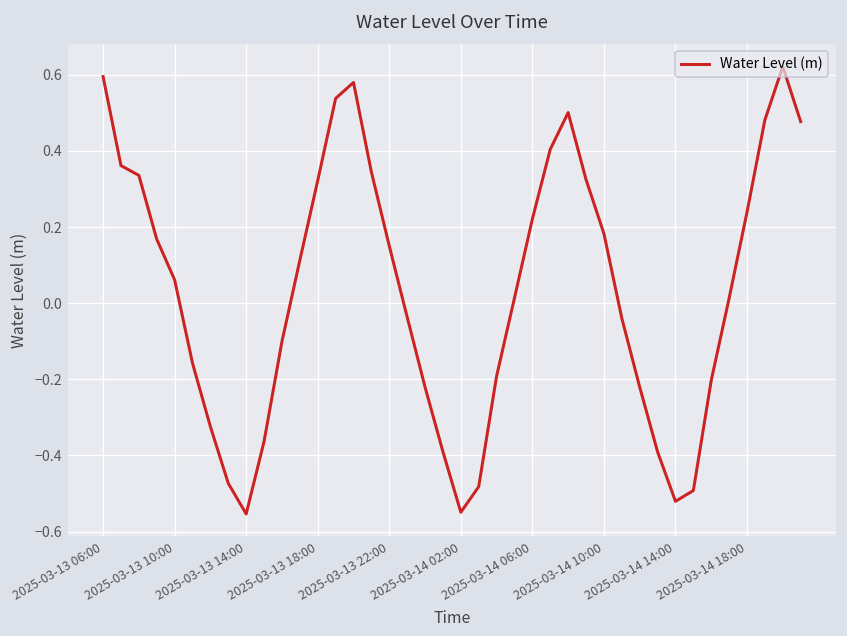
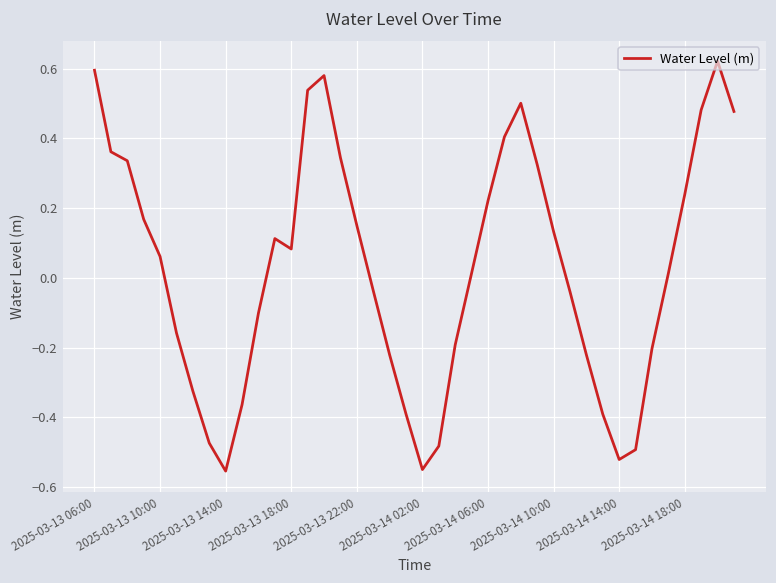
  {
    "2025-03-13 06:00": 0.60,
    "2025-03-13 10:00": 0.06,
    "2025-03-13 14:00": -0.55,
-   "2025-03-13 18:00": 0.32,
+   "2025-03-13 18:00": 0.08,
    "2025-03-13 22:00": 0.15,
    "2025-03-14 02:00": -0.55,
    "2025-03-14 06:00": 0.22,
-   "2025-03-14 10:00": 0.18,
+   "2025-03-14 10:00": 0.13,
    "2025-03-14 14:00": -0.52,
    "2025-03-14 18:00": 0.24
  }
